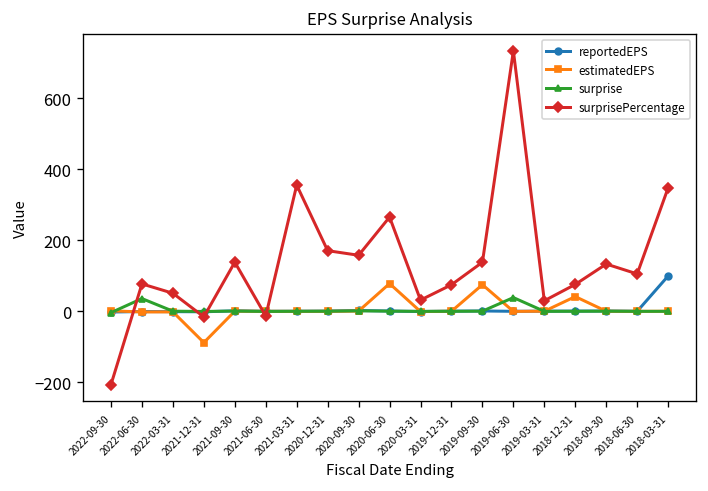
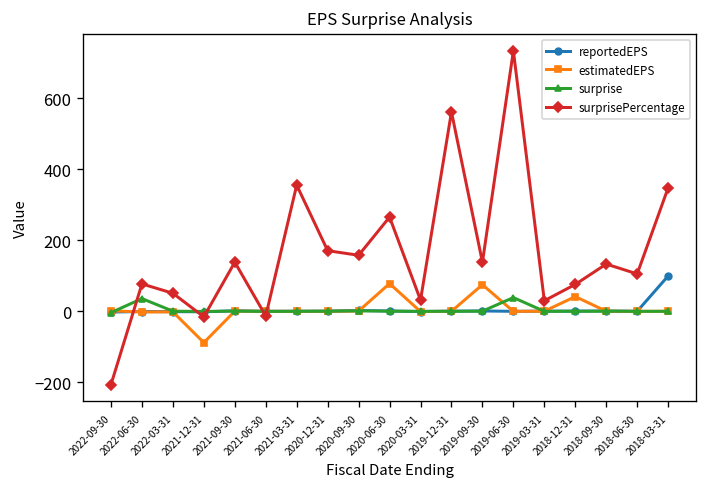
  {
    "reportedEPS": {
      "2018-03-31": 100
    },
    "estimatedEPS": {
      "2021-12-31": -90,
      "2020-06-30": 80,
      "2019-09-30": 80,
      "2018-12-31": 40
    },
    "surprise": {
      "2022-06-30": 40,
      "2019-06-30": 40
    },
    "surprisePercentage": {
      "2022-09-30": -210,
      "2022-06-30": 80,
      "2022-03-31": 50,
      "2021-12-31": -20,
      "2021-09-30": 140,
      "2021-06-30": -10,
      "2021-03-31": 360,
      "2020-12-31": 170,
      "2020-09-30": 160,
      "2020-06-30": 270,
      "2020-03-31": 30,
-     "2019-12-31": 80,
+     "2019-12-31": 560,
      "2019-09-30": 140,
      "2019-06-30": 730,
      "2019-03-31": 30,
      "2018-12-31": 80,
      "2018-09-30": 130,
      "2018-06-30": 110,
      "2018-03-31": 350
    }
  }
